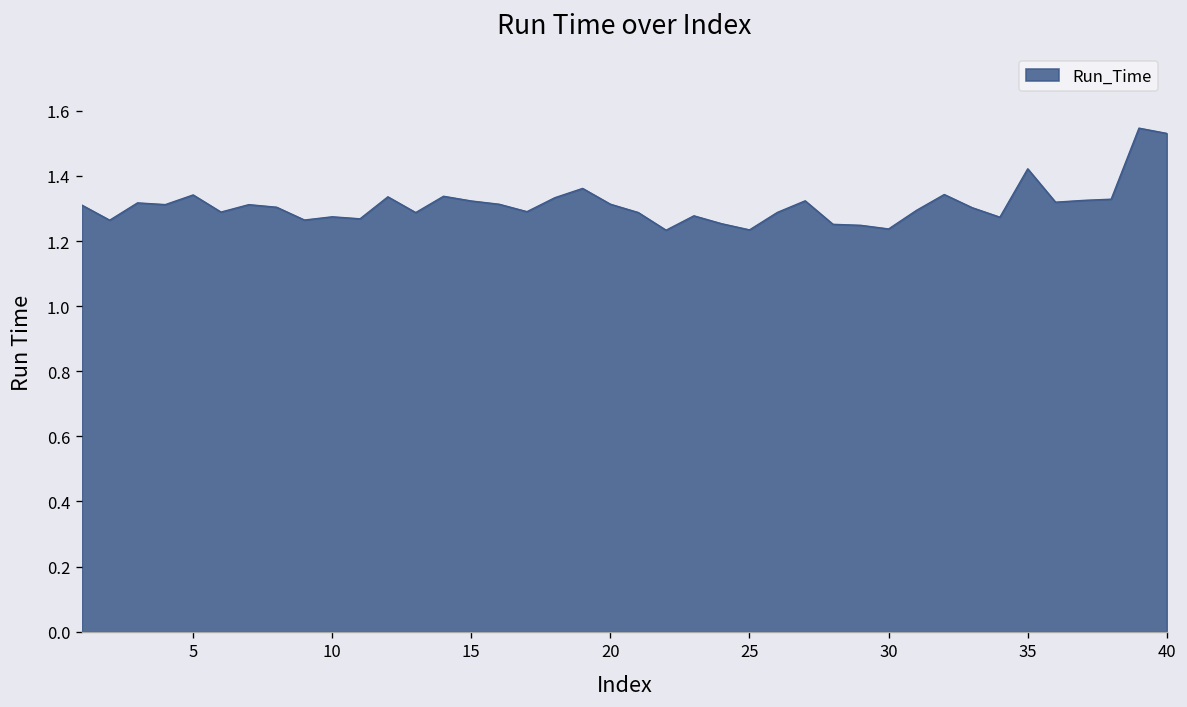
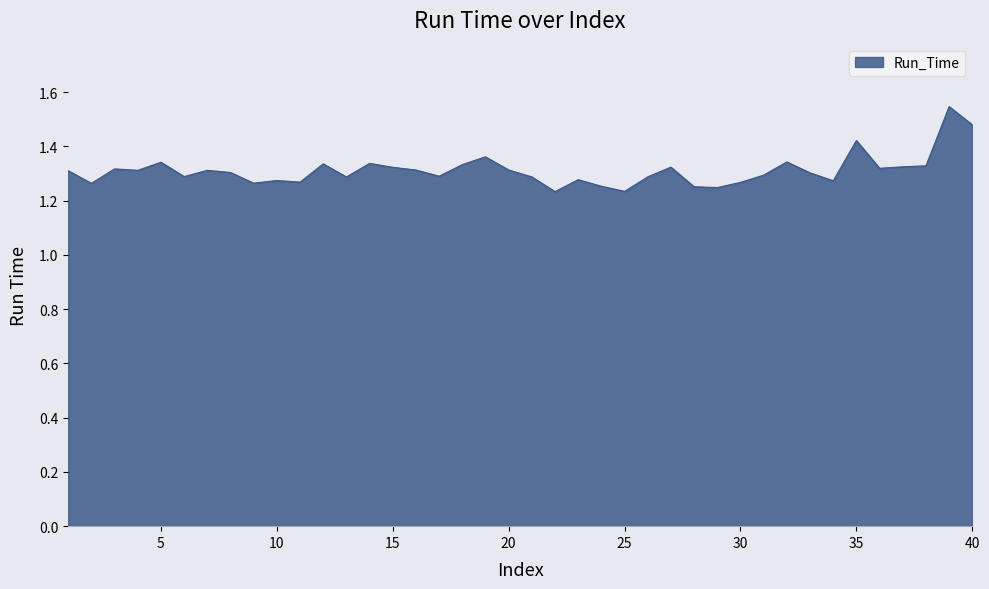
  {
    "5": 1.34,
    "10": 1.27,
    "15": 1.32,
    "20": 1.31,
    "25": 1.23,
-   "30": 1.24,
+   "30": 1.27,
    "35": 1.42,
-   "40": 1.53
+   "40": 1.48
  }
